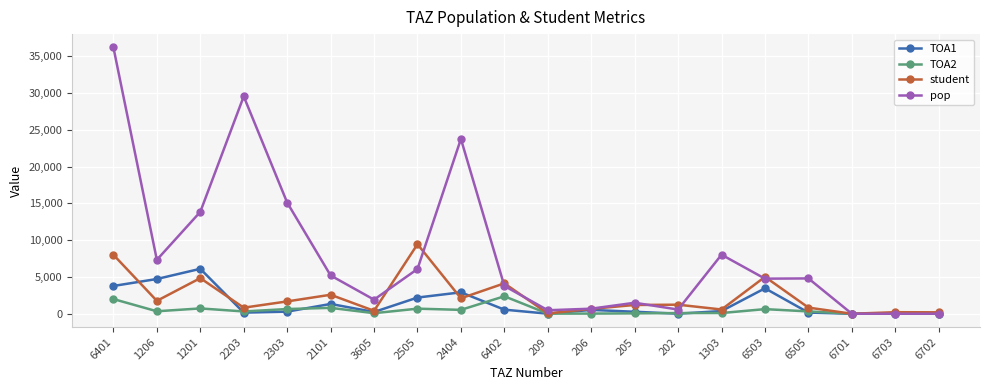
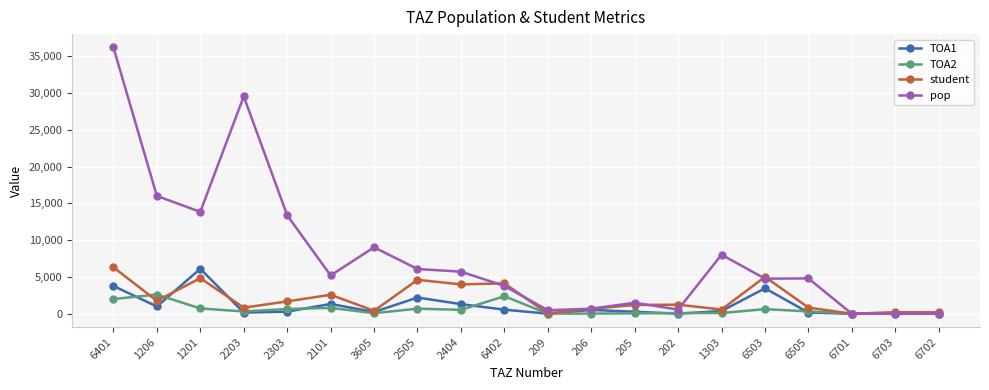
  {
    "TOA1": {
      "6401": "4,000",
-     "1206": "5,000",
+     "1206": "1,000",
      "1201": "6,000",
      "2303": "0",
      "2101": "1,000",
      "2505": "2,000",
-     "2404": "3,000",
+     "2404": "1,000",
      "6402": "1,000",
      "6503": "3,000"
    },
    "TOA2": {
      "6401": "2,000",
-     "1206": "0",
+     "1206": "3,000",
      "1201": "1,000",
      "2303": "1,000",
      "2101": "1,000",
      "2505": "1,000",
      "2404": "1,000",
      "6402": "2,000",
      "206": "0",
      "6503": "1,000"
    },
    "student": {
-     "6401": "8,000",
+     "6401": "6,000",
      "1206": "2,000",
      "1201": "5,000",
      "2203": "1,000",
      "2303": "2,000",
      "2101": "3,000",
-     "2505": "9,000",
-     "2404": "2,000",
+     "2505": "5,000",
+     "2404": "4,000",
      "6402": "4,000",
      "202": "1,000",
      "6505": "1,000"
    },
    "pop": {
      "6401": "36,000",
-     "1206": "7,000",
+     "1206": "16,000",
      "1201": "14,000",
      "2203": "30,000",
-     "2303": "15,000",
+     "2303": "13,000",
      "2101": "5,000",
-     "3605": "2,000",
+     "3605": "9,000",
      "2505": "6,000",
-     "2404": "24,000",
+     "2404": "6,000",
      "6402": "4,000",
      "209": "0",
      "202": "1,000",
      "1303": "8,000",
      "6505": "5,000"
    }
  }
